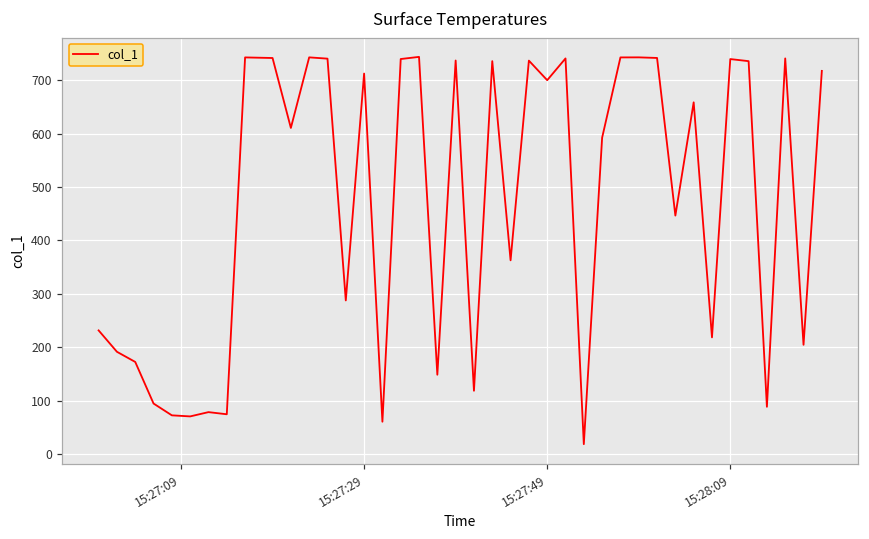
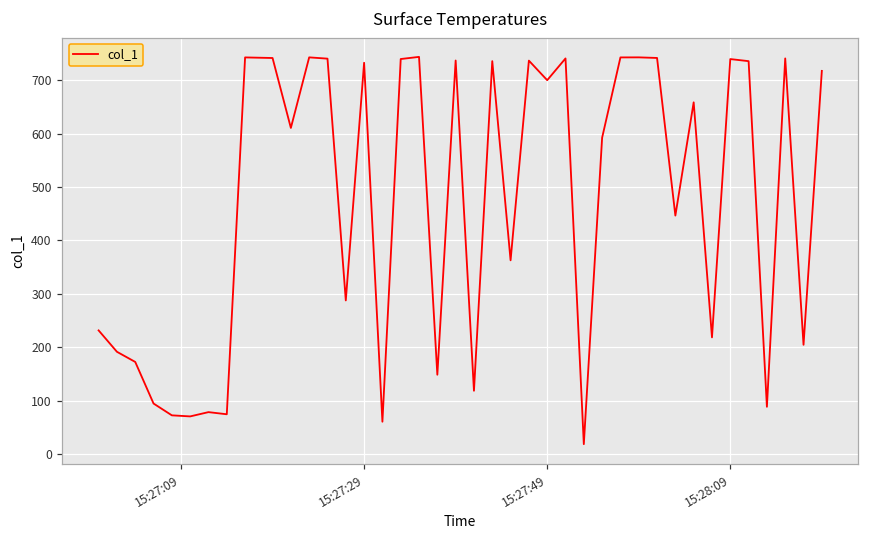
  {
-   "15:27:29": 710,
+   "15:27:29": 730,
    "15:27:49": 700,
    "15:28:09": 740
  }
